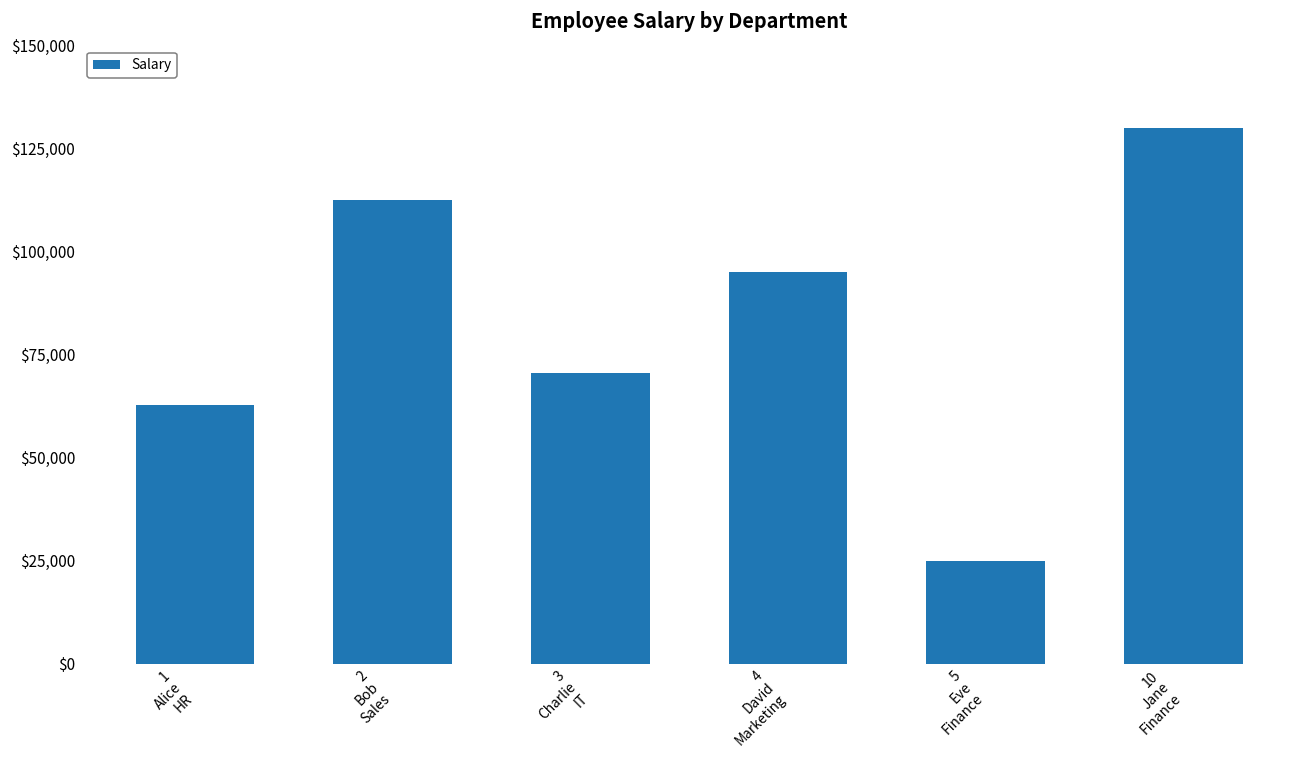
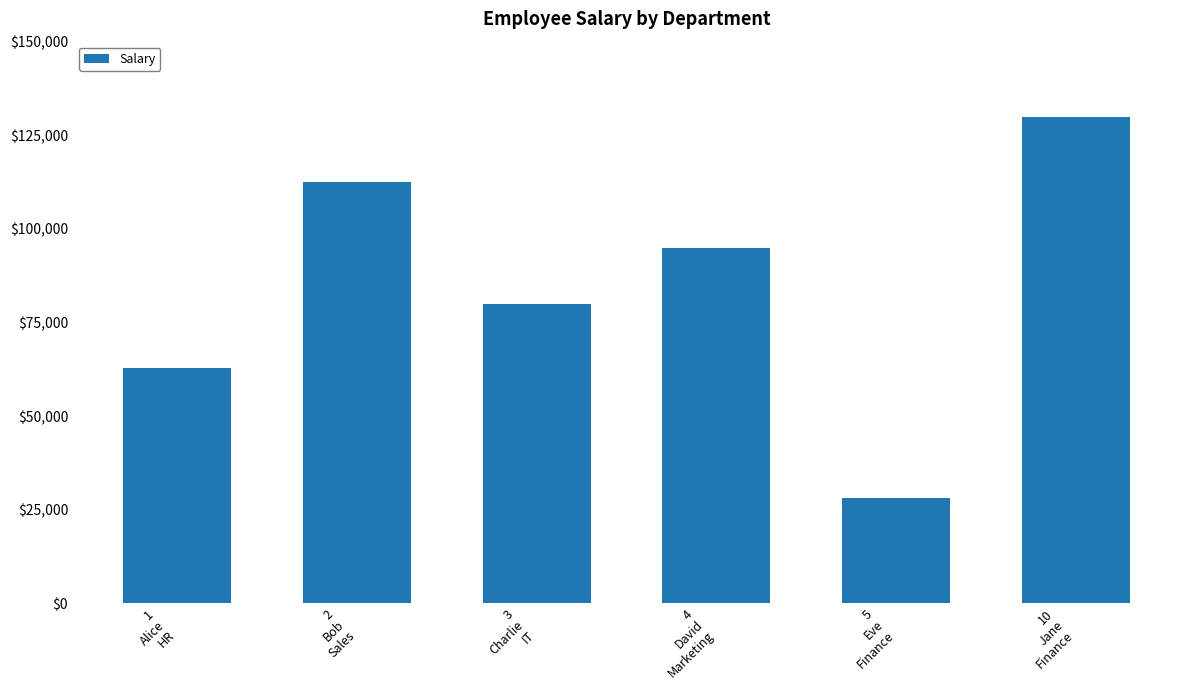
  {
    "1 Alice HR": "$63,000",
    "2 Bob Sales": "$112,000",
-   "3 Charlie IT": "$71,000",
+   "3 Charlie IT": "$80,000",
    "4 David Marketing": "$95,000",
-   "5 Eve Finance": "$25,000",
+   "5 Eve Finance": "$28,000",
    "10 Jane Finance": "$130,000"
  }
